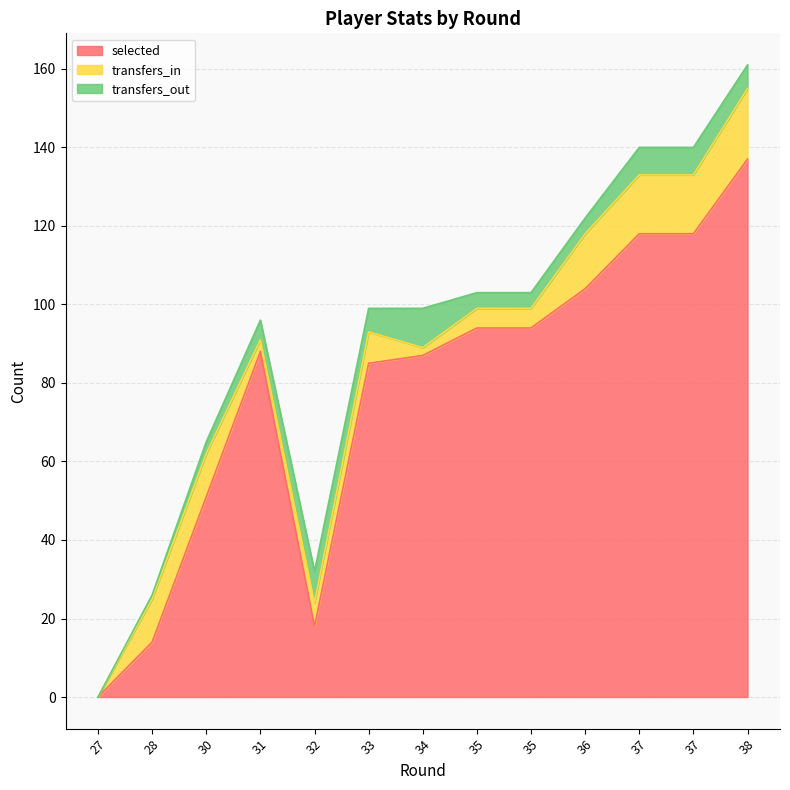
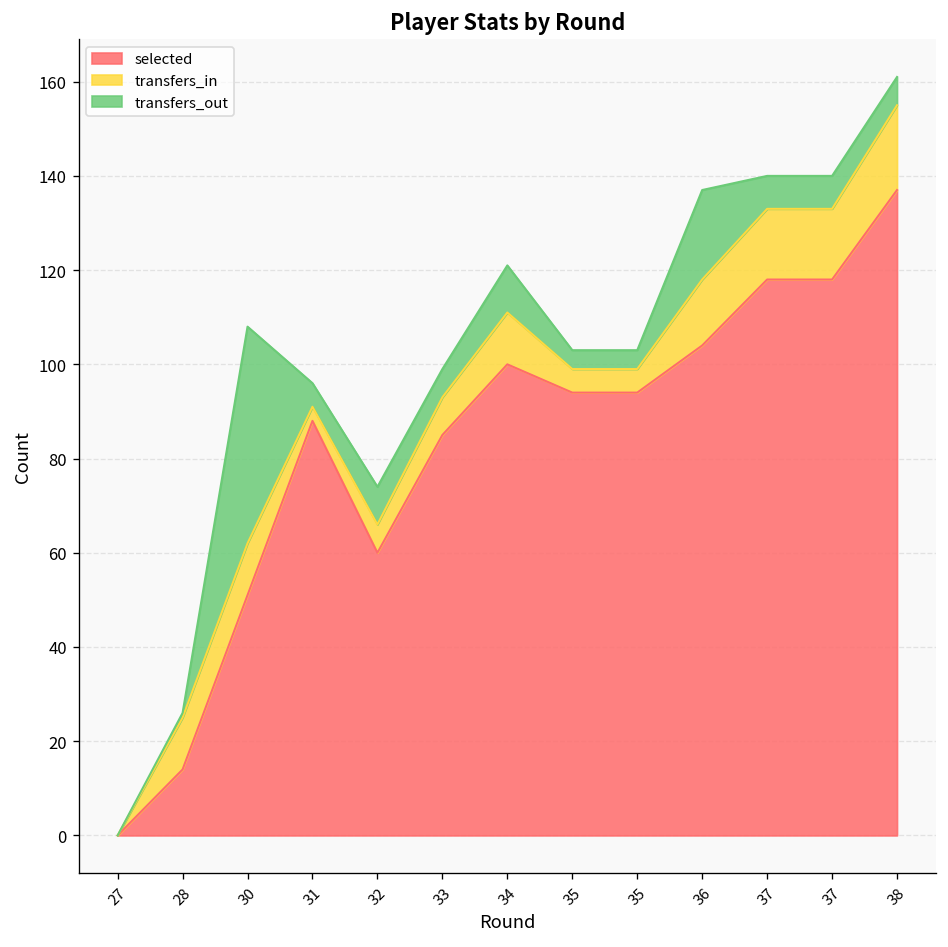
  {
    "selected": {
      "28": 14,
      "30": 51,
      "31": 88,
-     "32": 18,
+     "32": 60,
      "33": 85,
-     "34": 87,
+     "34": 100,
      "36": 104,
      "38": 137
    },
    "transfers_in": {
      "28": 11,
      "30": 11,
      "31": 3,
      "32": 6,
      "33": 8,
-     "34": 2,
+     "34": 11,
      "36": 14,
      "38": 18
    },
    "transfers_out": {
      "28": 1,
-     "30": 3,
+     "30": 46,
      "31": 5,
      "32": 8,
      "33": 6,
      "34": 10,
-     "36": 4,
+     "36": 19,
      "38": 6
    }
  }
